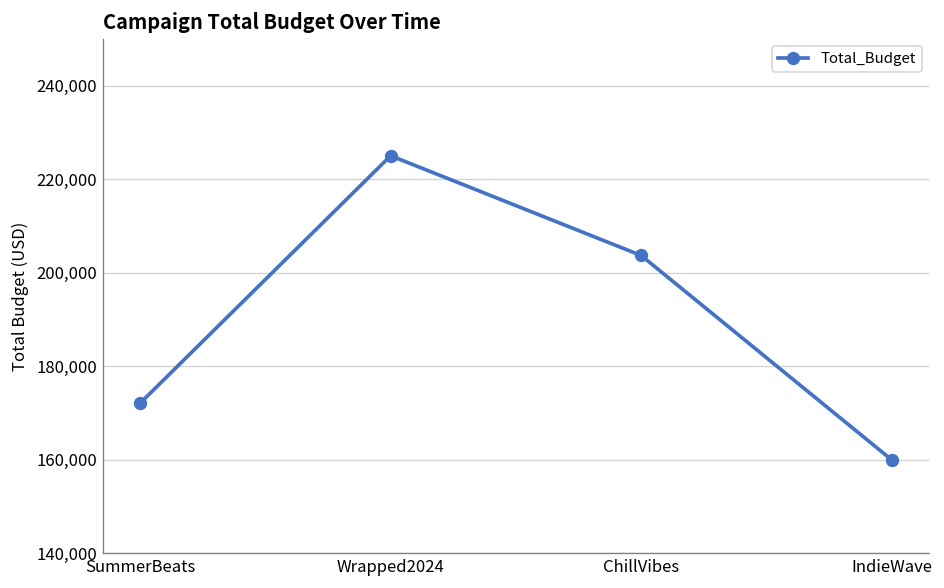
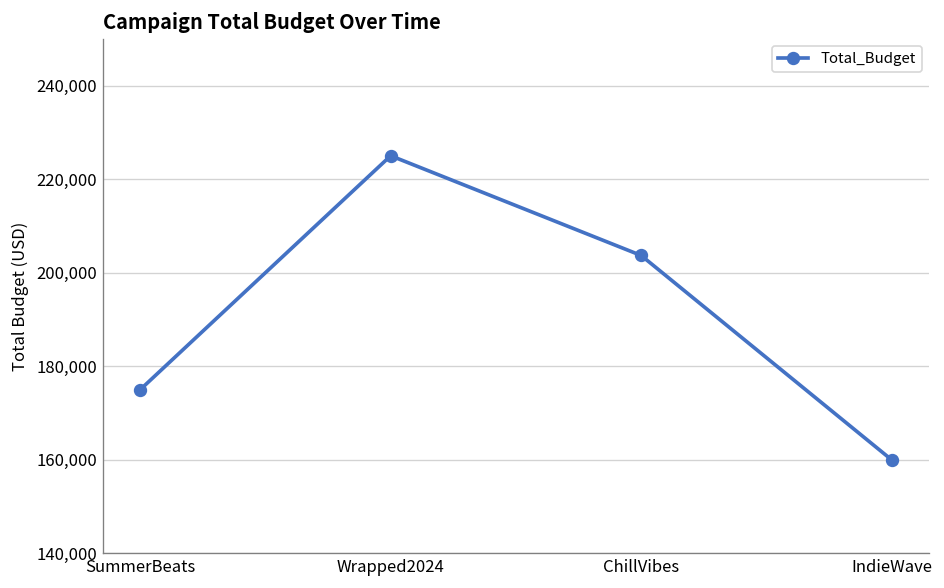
  {
-   "SummerBeats": "172,000",
+   "SummerBeats": "175,000",
    "Wrapped2024": "225,000",
    "ChillVibes": "204,000",
    "IndieWave": "160,000"
  }
